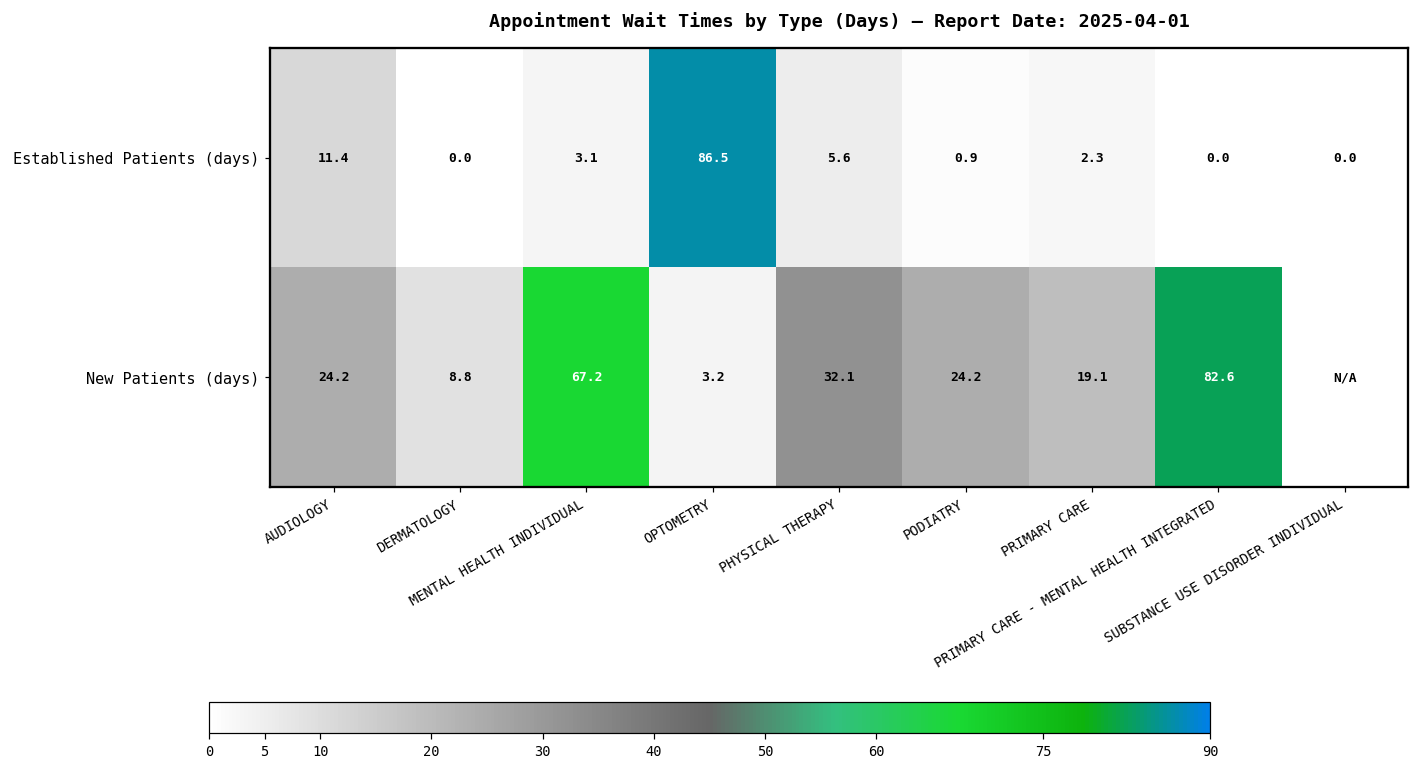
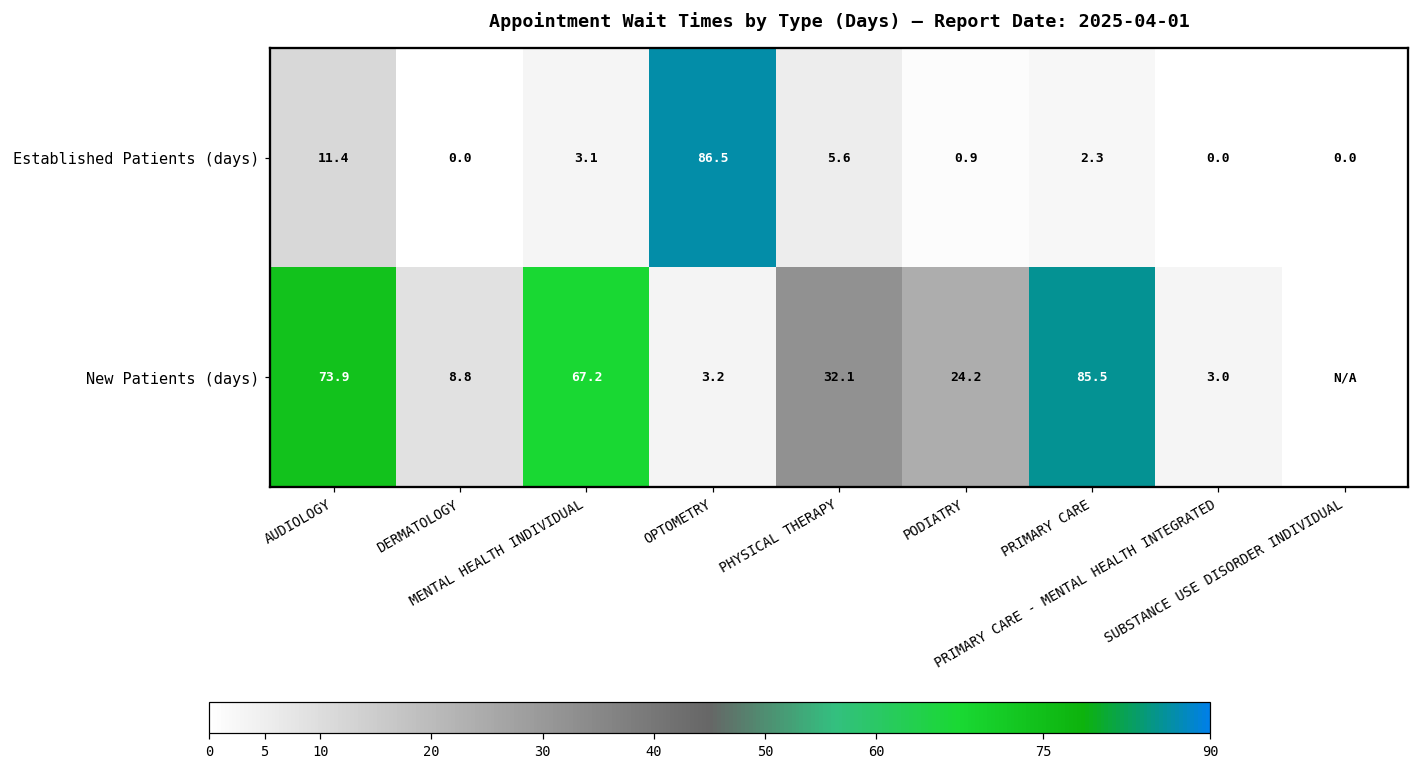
  {
    "Established Patients (days)": {
      "AUDIOLOGY": 11.4,
      "DERMATOLOGY": 0.0,
      "MENTAL HEALTH INDIVIDUAL": 3.1,
      "OPTOMETRY": 86.5,
      "PHYSICAL THERAPY": 5.6,
      "PODIATRY": 0.9,
      "PRIMARY CARE": 2.3,
      "PRIMARY CARE - MENTAL HEALTH INTEGRATED": 0.0,
      "SUBSTANCE USE DISORDER INDIVIDUAL": 0.0
    },
    "New Patients (days)": {
-     "AUDIOLOGY": 24.2,
+     "AUDIOLOGY": 73.9,
      "DERMATOLOGY": 8.8,
      "MENTAL HEALTH INDIVIDUAL": 67.2,
      "OPTOMETRY": 3.2,
      "PHYSICAL THERAPY": 32.1,
      "PODIATRY": 24.2,
-     "PRIMARY CARE": 19.1,
-     "PRIMARY CARE - MENTAL HEALTH INTEGRATED": 82.6
+     "PRIMARY CARE": 85.5,
+     "PRIMARY CARE - MENTAL HEALTH INTEGRATED": 3.0
    }
  }
